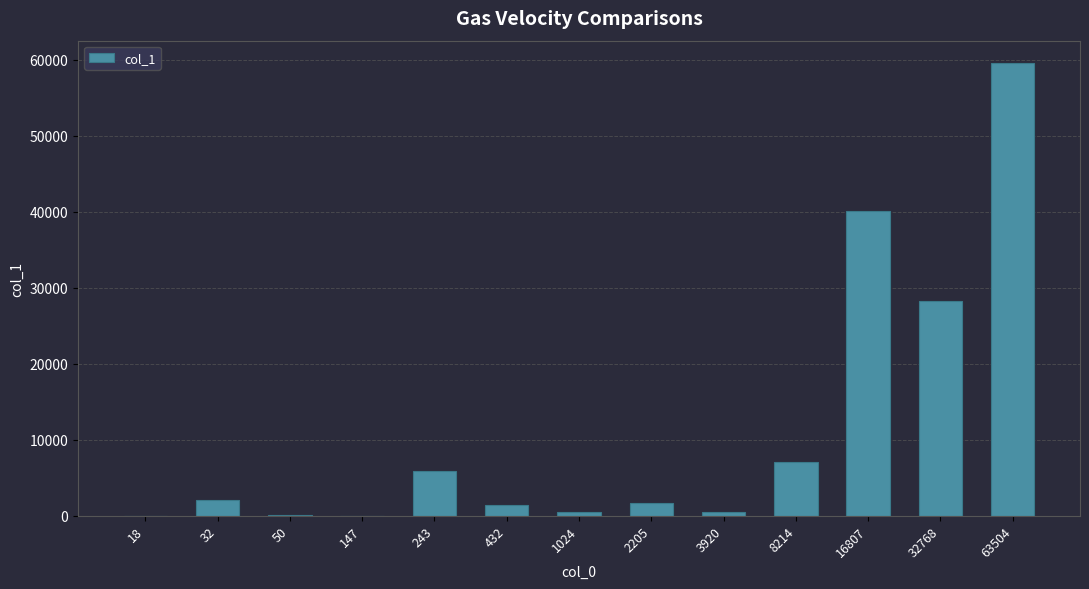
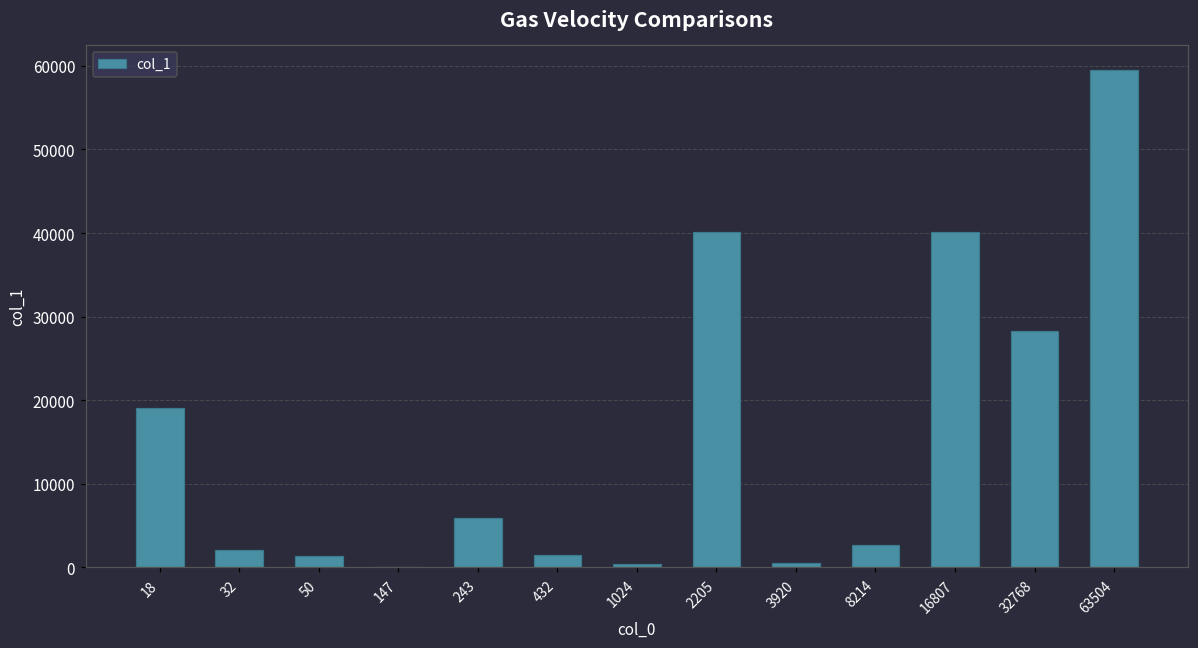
  {
-   "18": 0,
+   "18": 19000,
    "32": 2000,
-   "50": 0,
+   "50": 1000,
    "243": 6000,
    "432": 1000,
    "1024": 0,
-   "2205": 2000,
+   "2205": 40000,
    "3920": 0,
-   "8214": 7000,
+   "8214": 3000,
    "16807": 40000,
    "32768": 28000,
    "63504": 60000
  }
